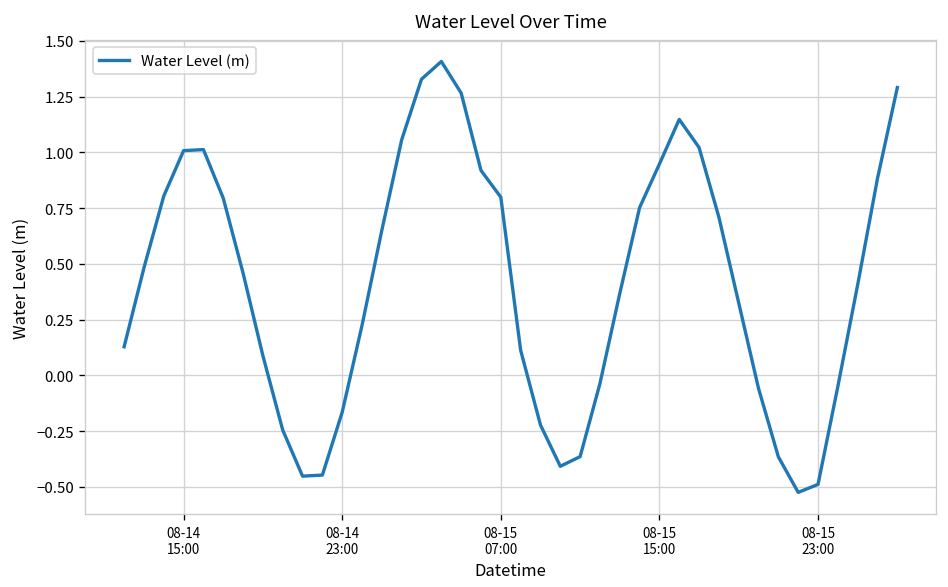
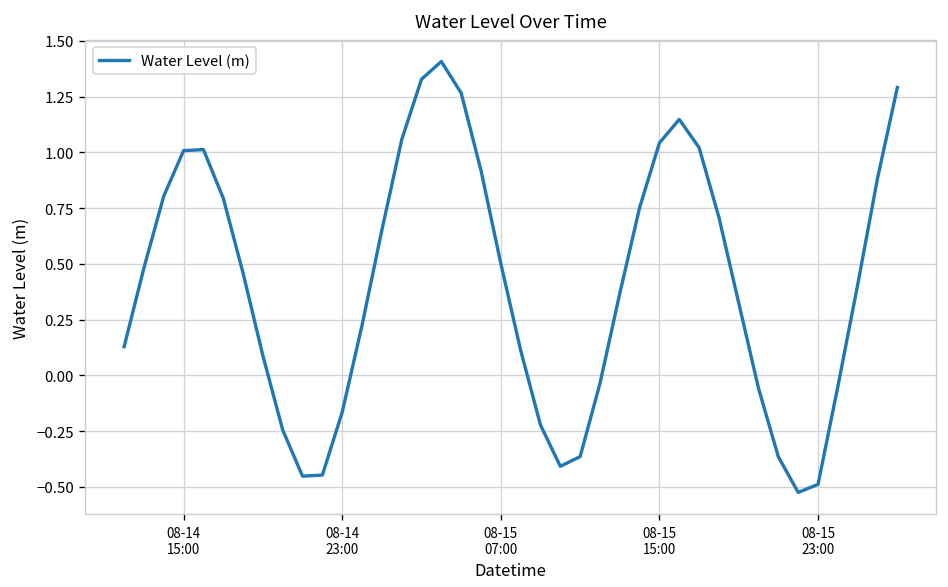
  {
    "08-14 15:00": 1.01,
    "08-14 23:00": -0.16,
-   "08-15 07:00": 0.80,
-   "08-15 15:00": 0.95,
+   "08-15 07:00": 0.50,
+   "08-15 15:00": 1.04,
    "08-15 23:00": -0.49
  }
